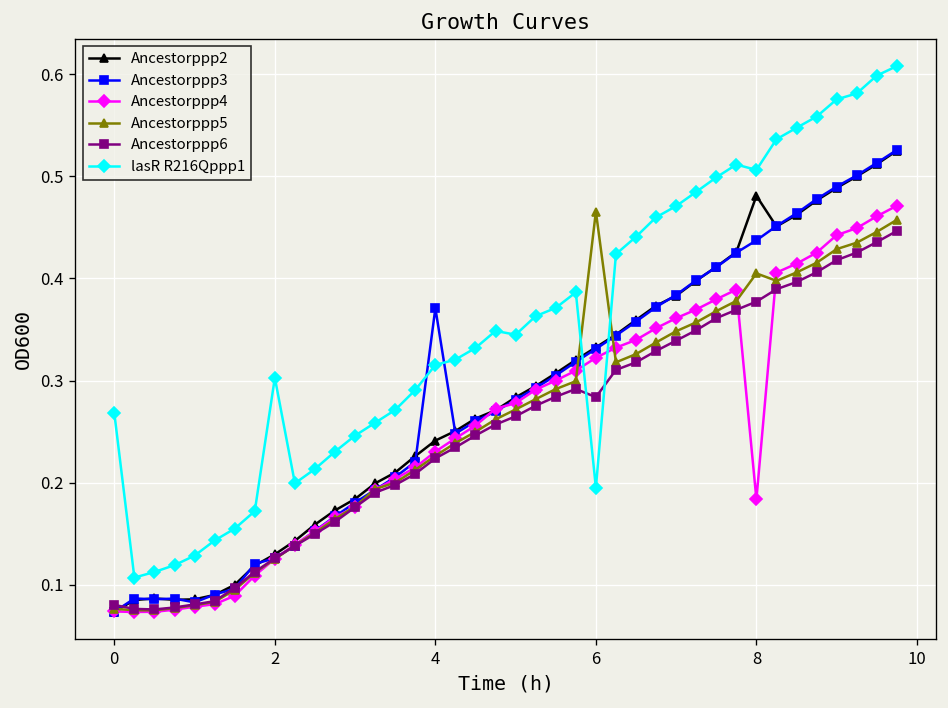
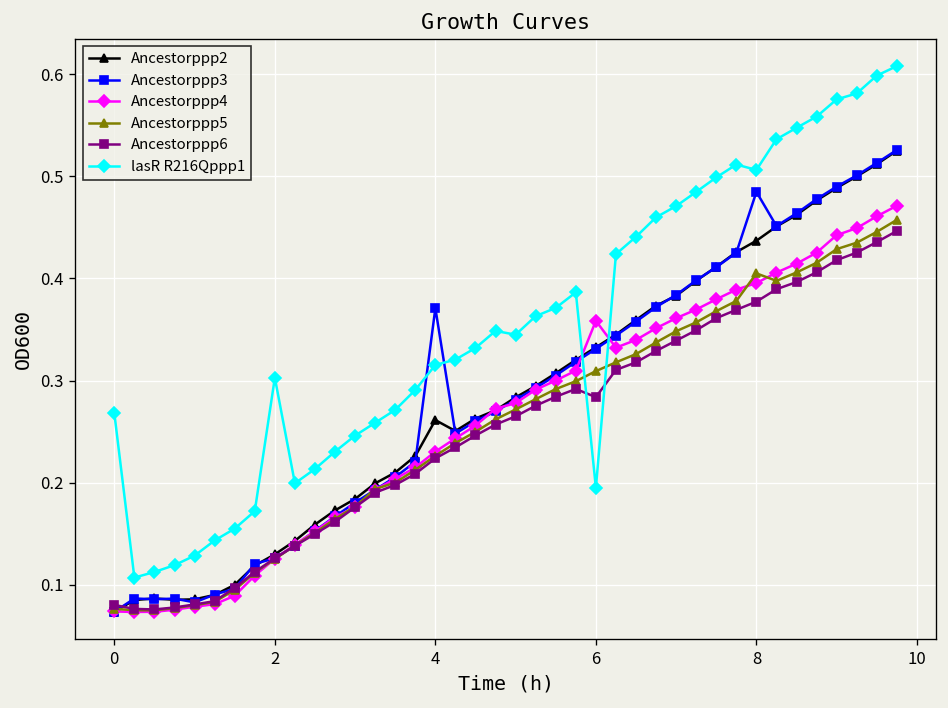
  {
    "Ancestorppp2": {
      "2": 0.13,
-     "4": 0.24,
-     "8": 0.48
+     "4": 0.26,
+     "8": 0.44
    },
    "Ancestorppp3": {
      "4": 0.37,
-     "8": 0.44
+     "8": 0.48
    },
    "Ancestorppp4": {
      "4": 0.23,
-     "6": 0.32,
-     "8": 0.18
+     "6": 0.36,
+     "8": 0.40
    },
    "Ancestorppp5": {
-     "6": 0.47,
+     "6": 0.31,
      "8": 0.41
    },
    "Ancestorppp6": {
      "0": 0.08,
      "6": 0.28,
      "8": 0.38
    },
    "lasR R216Qppp1": {
      "0": 0.27,
      "2": 0.30,
      "4": 0.32,
      "6": 0.19,
      "8": 0.51
    }
  }
